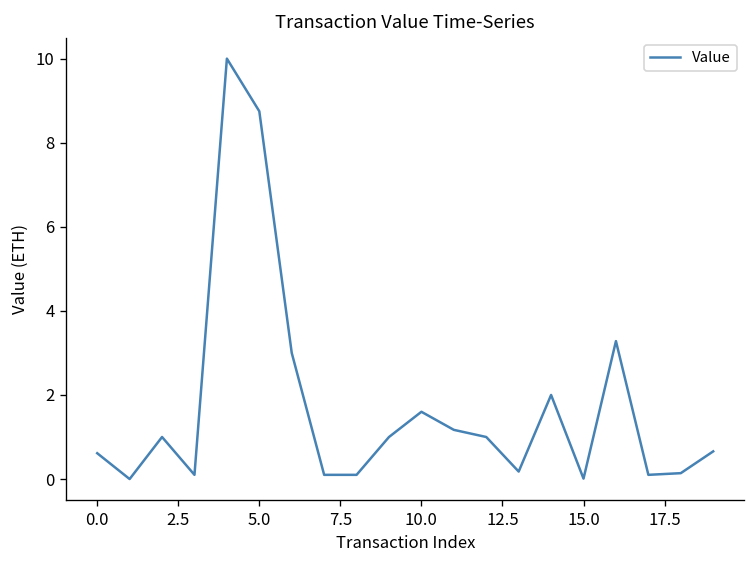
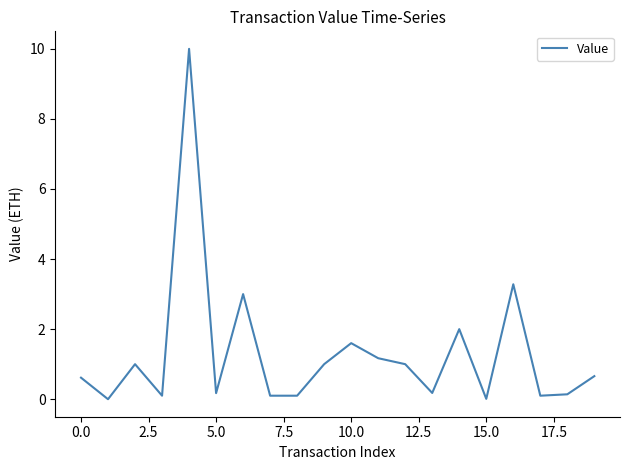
  {
    "0.0": 0.6,
-   "5.0": 8.7,
+   "5.0": 0.2,
    "10.0": 1.6,
    "15.0": 0.0
  }
